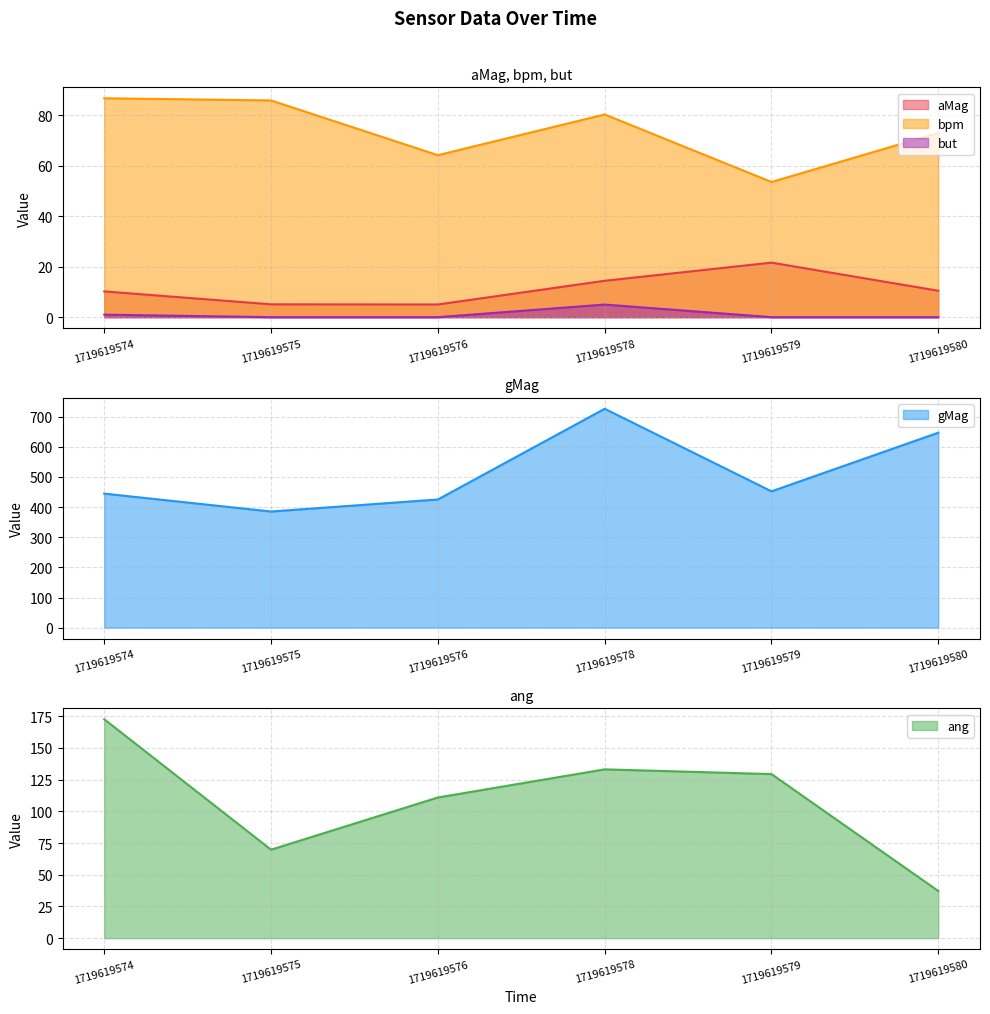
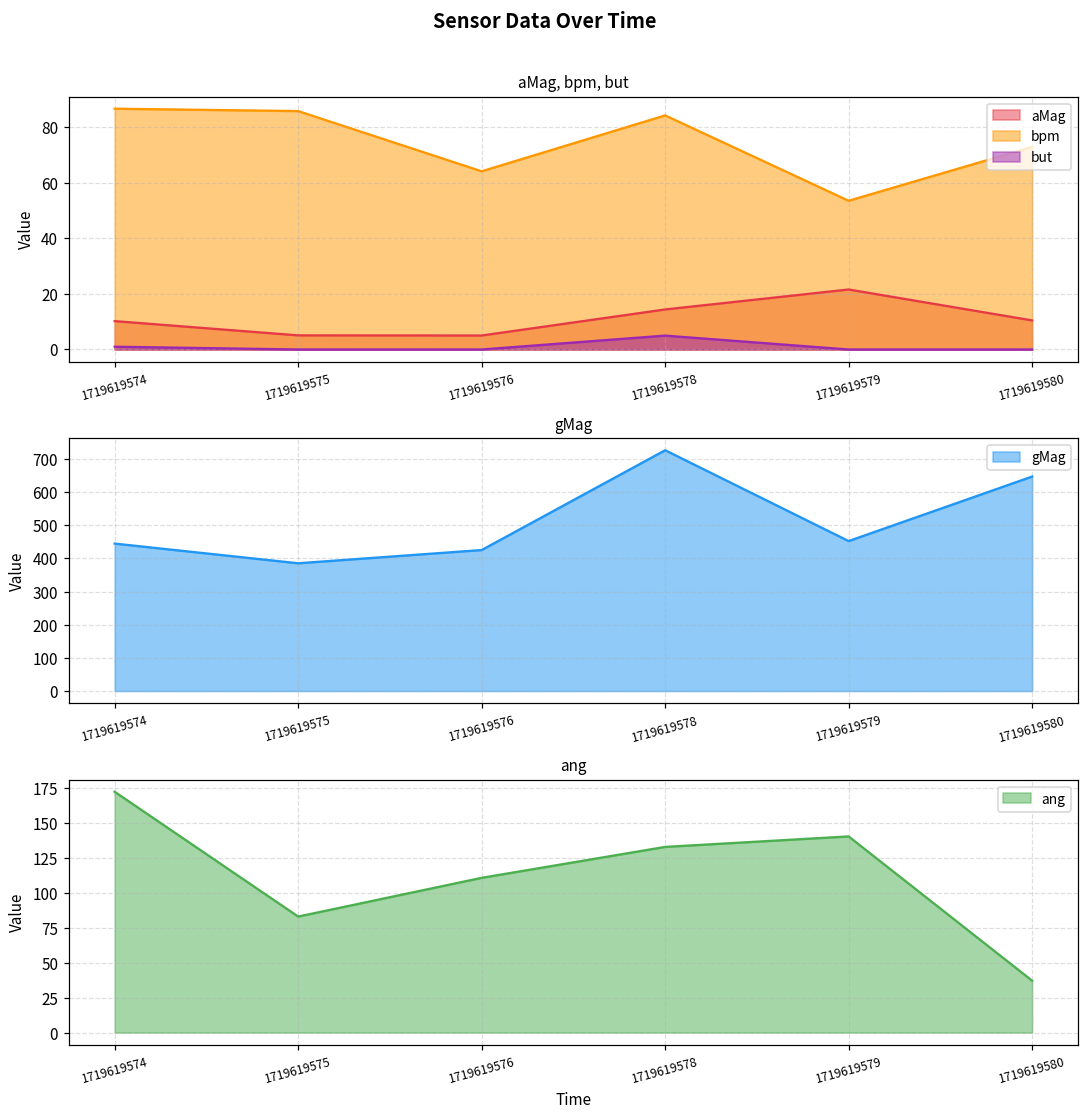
  {
    "aMag, bpm, but": {
      "aMag": {
        "1719619574": 10,
        "1719619575": 5,
        "1719619576": 5,
        "1719619578": 14,
        "1719619579": 22,
        "1719619580": 10
      },
      "bpm": {
        "1719619574": 87,
        "1719619575": 86,
        "1719619576": 64,
-       "1719619578": 80,
+       "1719619578": 84,
        "1719619579": 54
      },
      "but": {
        "1719619574": 1,
        "1719619575": 0,
        "1719619576": 0,
        "1719619578": 5,
        "1719619579": 0,
        "1719619580": 0
      }
    },
    "gMag": {
      "1719619574": 440,
      "1719619575": 390,
      "1719619576": 430,
      "1719619578": 730,
      "1719619579": 450,
      "1719619580": 650
    },
    "ang": {
      "1719619574": 173,
-     "1719619575": 70,
+     "1719619575": 83,
      "1719619576": 111,
      "1719619578": 133,
-     "1719619579": 129,
+     "1719619579": 141,
      "1719619580": 37
    }
  }
